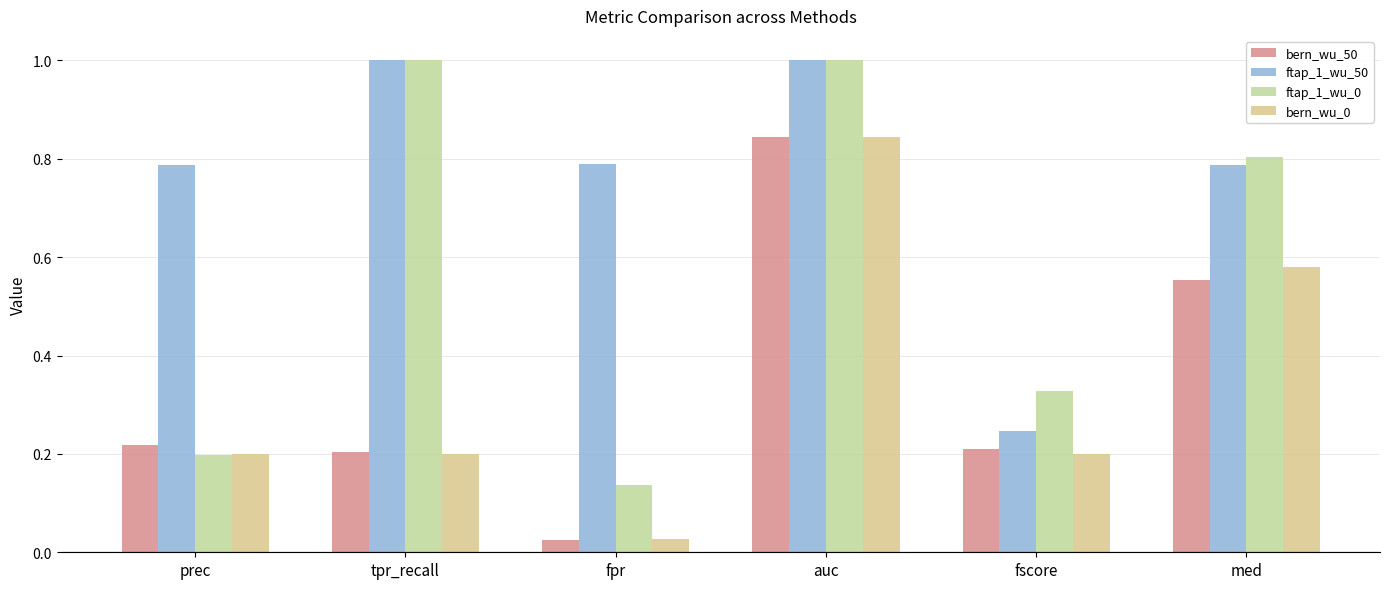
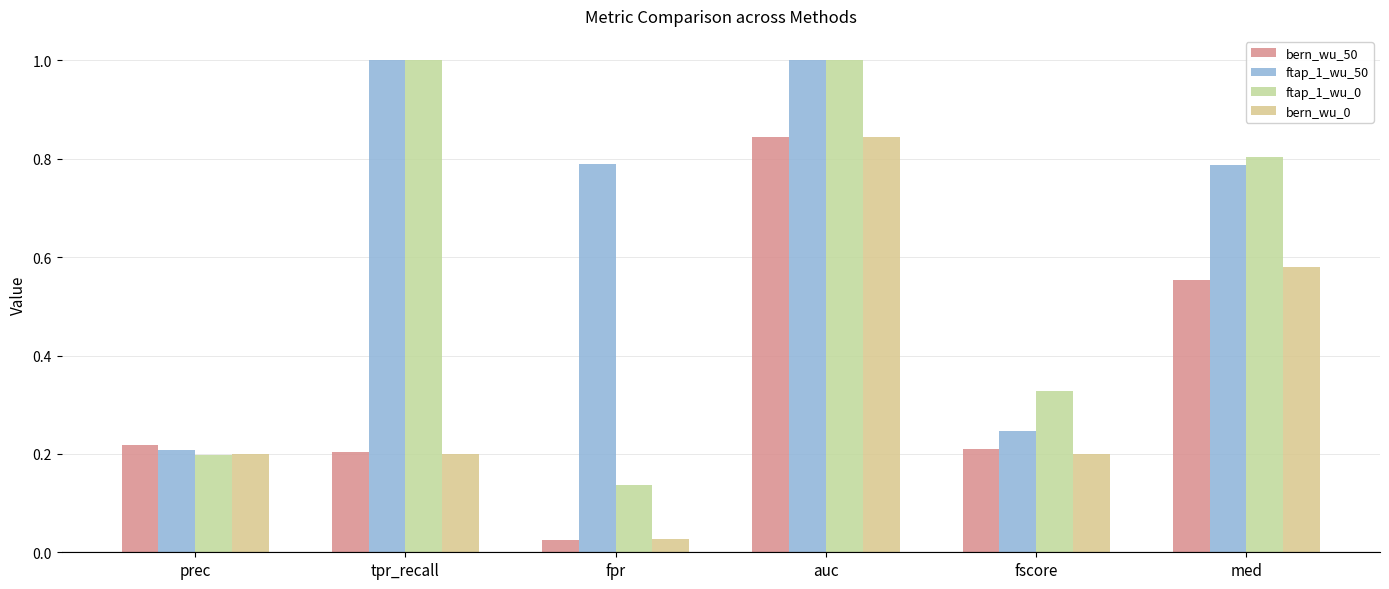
  {
    "ftap_1_wu_50": {
-     "prec": 0.79,
+     "prec": 0.21,
      "tpr_recall": 1.00,
      "fpr": 0.79,
      "auc": 1.00,
      "fscore": 0.25,
      "med": 0.79
    }
  }
